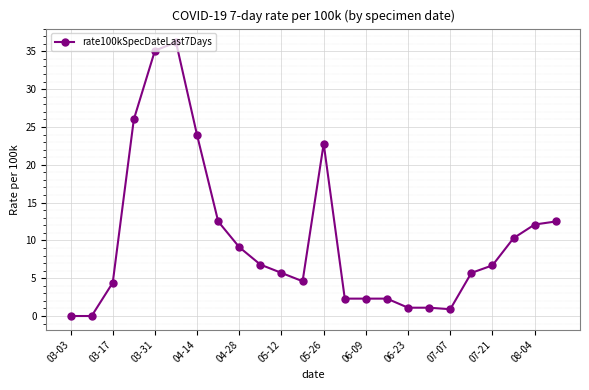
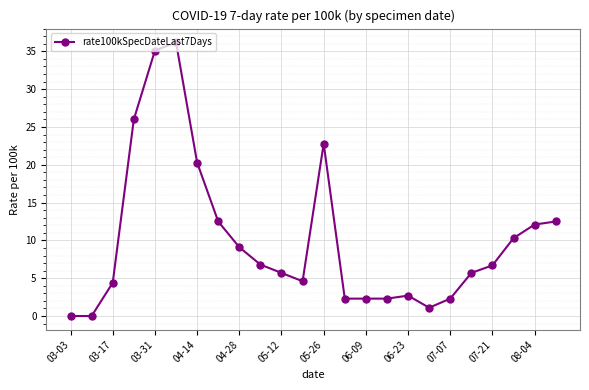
  {
    "03-03": 0,
    "03-17": 4,
-   "04-14": 24,
+   "04-14": 20,
    "04-28": 9,
    "05-12": 6,
    "05-26": 23,
    "06-09": 2,
-   "06-23": 1,
-   "07-07": 1,
+   "06-23": 3,
+   "07-07": 2,
    "07-21": 7,
    "08-04": 12
  }
